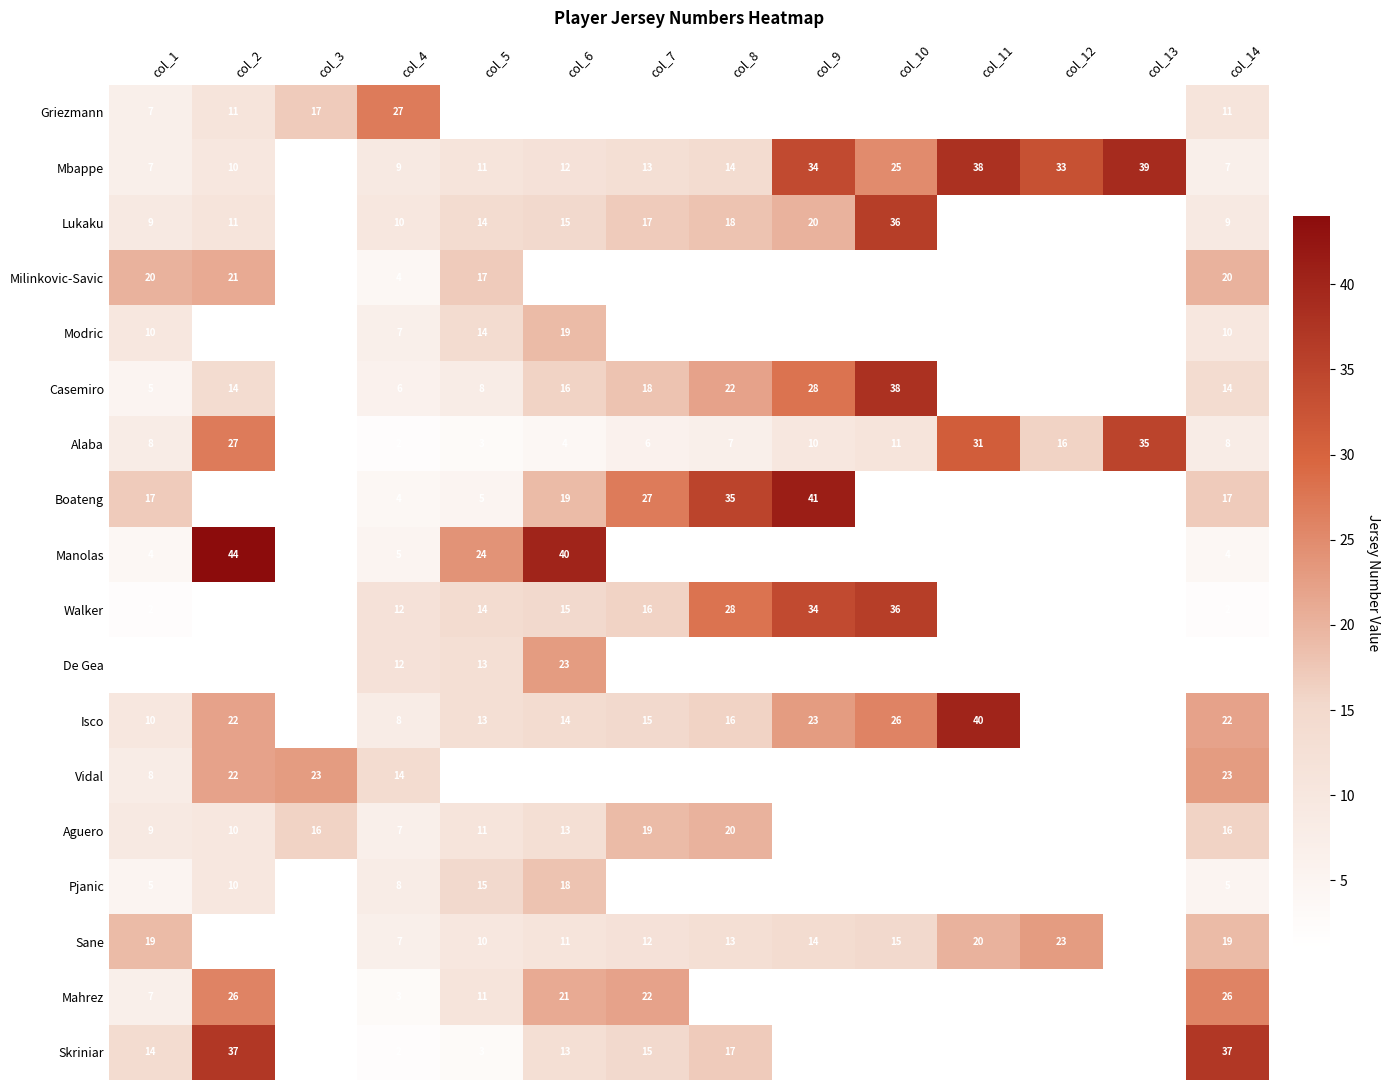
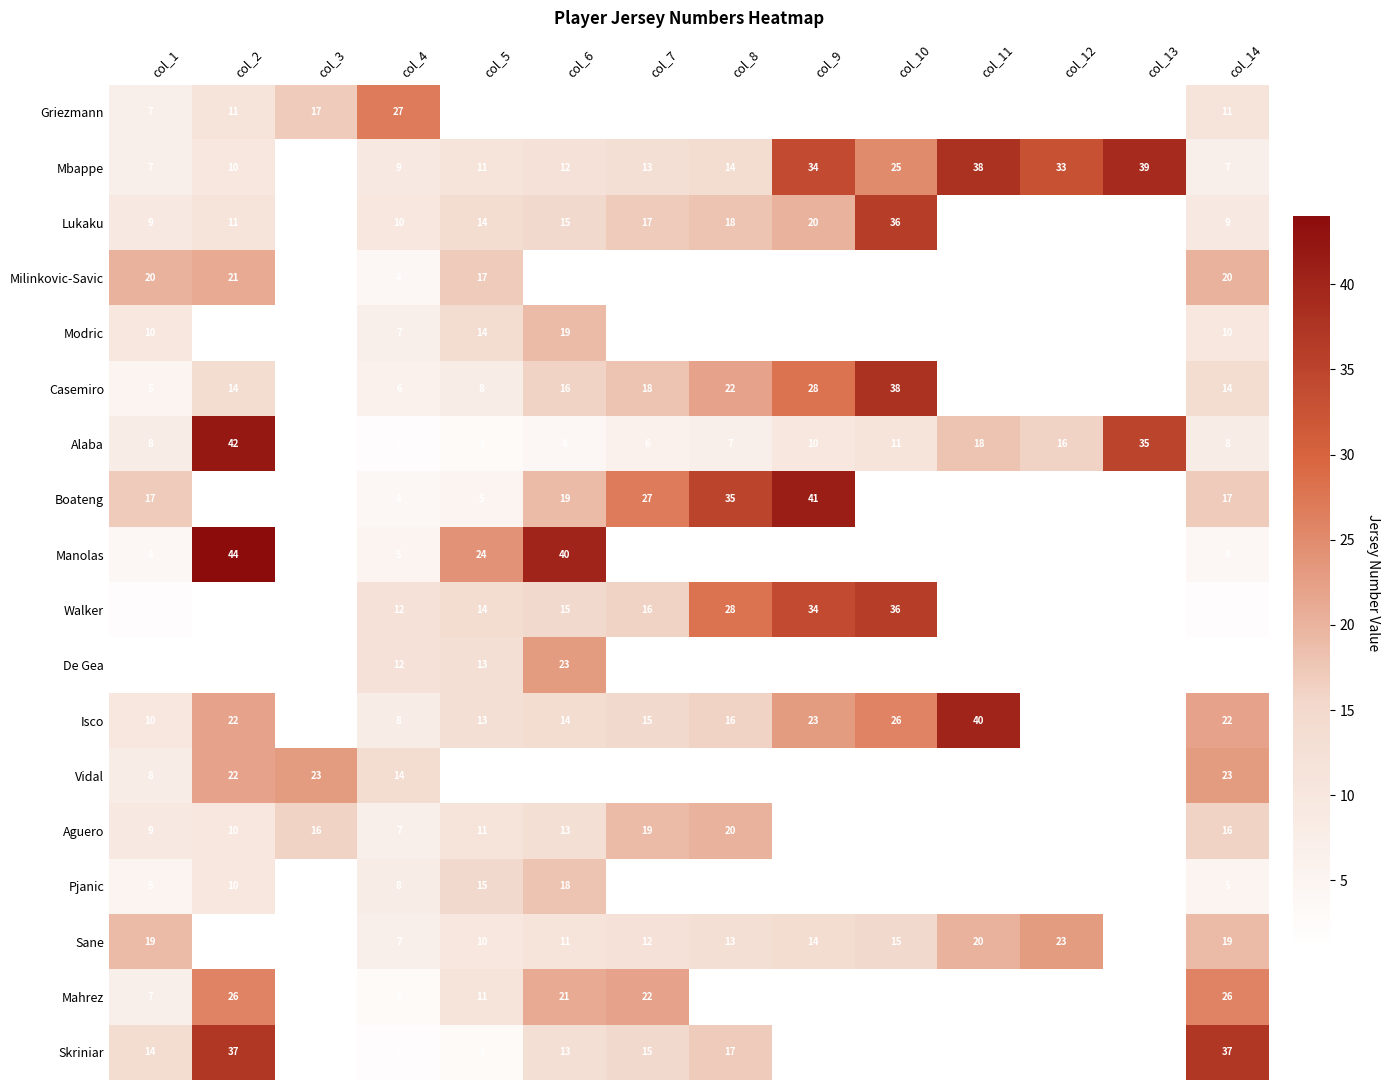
  {
    "Griezmann": {
      "col_3": 17,
      "col_4": 27
    },
    "Mbappe": {
      "col_9": 34,
      "col_10": 25,
      "col_11": 38,
      "col_12": 33,
      "col_13": 39
    },
    "Lukaku": {
      "col_6": 15,
      "col_7": 17,
      "col_8": 18,
      "col_9": 20,
      "col_10": 36
    },
    "Milinkovic-Savic": {
      "col_1": 20,
      "col_2": 21,
      "col_5": 17,
      "col_14": 20
    },
    "Modric": {
      "col_6": 19
    },
    "Casemiro": {
      "col_6": 16,
      "col_7": 18,
      "col_8": 22,
      "col_9": 28,
      "col_10": 38
    },
    "Alaba": {
-     "col_2": 27,
-     "col_11": 31,
+     "col_2": 42,
+     "col_11": 18,
      "col_12": 16,
      "col_13": 35
    },
    "Boateng": {
      "col_1": 17,
      "col_6": 19,
      "col_7": 27,
      "col_8": 35,
      "col_9": 41,
      "col_14": 17
    },
    "Manolas": {
      "col_2": 44,
      "col_5": 24,
      "col_6": 40
    },
    "Walker": {
      "col_6": 15,
      "col_7": 16,
      "col_8": 28,
      "col_9": 34,
      "col_10": 36
    },
    "De Gea": {
      "col_6": 23
    },
    "Isco": {
      "col_2": 22,
      "col_7": 15,
      "col_8": 16,
      "col_9": 23,
      "col_10": 26,
      "col_11": 40,
      "col_14": 22
    },
    "Vidal": {
      "col_2": 22,
      "col_3": 23,
      "col_14": 23
    },
    "Aguero": {
      "col_3": 16,
      "col_7": 19,
      "col_8": 20,
      "col_14": 16
    },
    "Pjanic": {
      "col_5": 15,
      "col_6": 18
    },
    "Sane": {
      "col_1": 19,
      "col_10": 15,
      "col_11": 20,
      "col_12": 23,
      "col_14": 19
    },
    "Mahrez": {
      "col_2": 26,
      "col_6": 21,
      "col_7": 22,
      "col_14": 26
    },
    "Skriniar": {
      "col_2": 37,
      "col_7": 15,
      "col_8": 17,
      "col_14": 37
    }
  }
